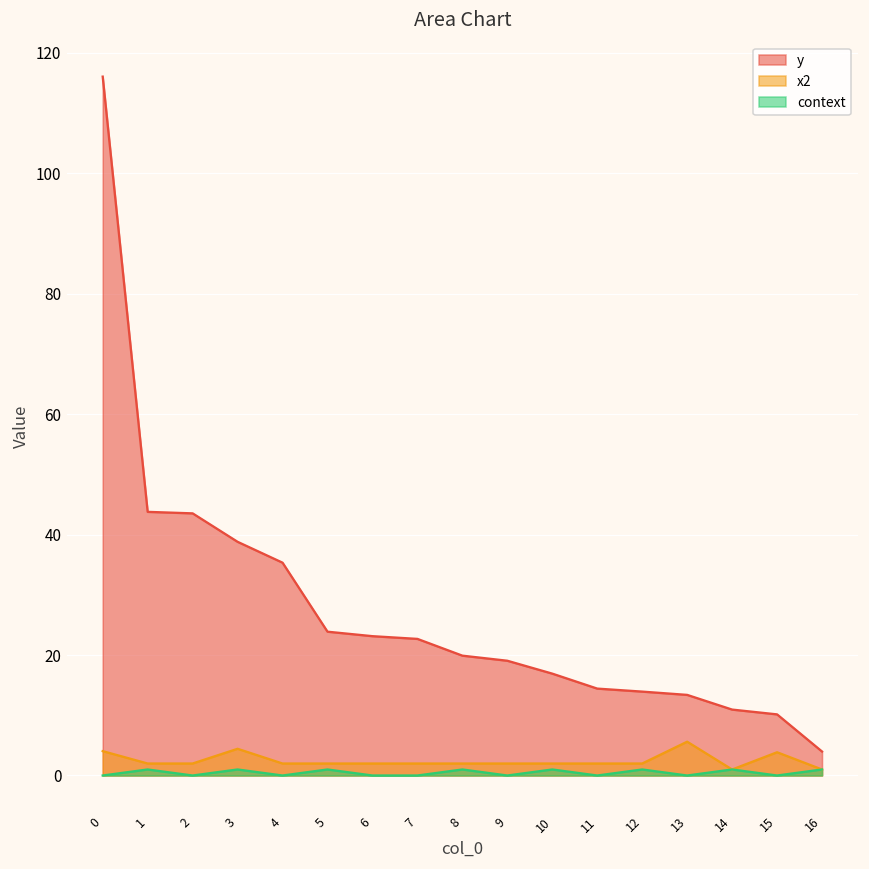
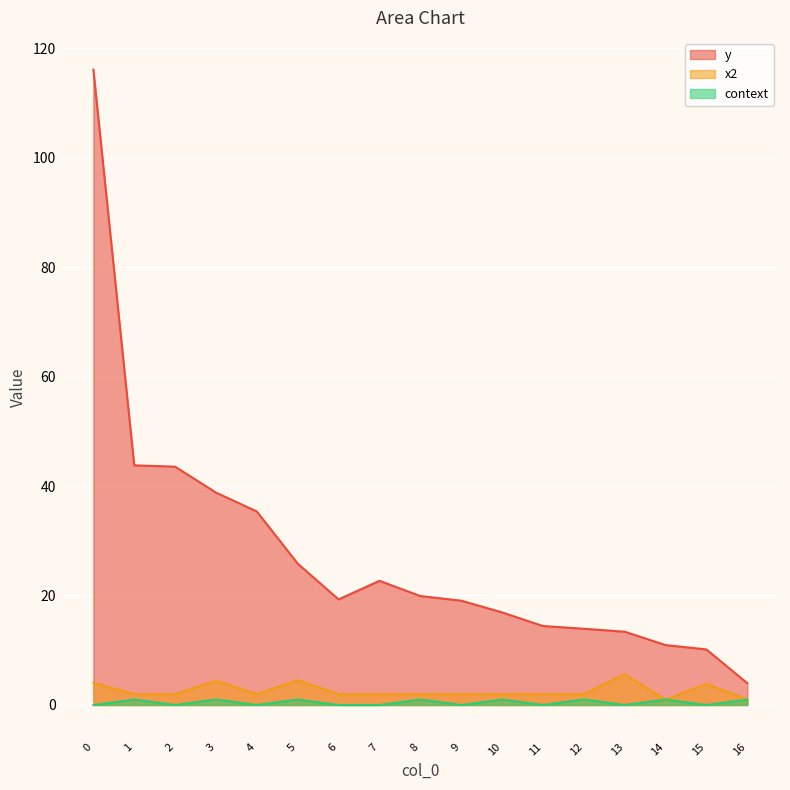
  {
    "y": {
      "0": 116,
      "1": 44,
      "2": 44,
      "3": 39,
      "4": 35,
-     "5": 24,
-     "6": 23,
+     "5": 26,
+     "6": 19,
      "7": 23,
      "8": 20,
      "9": 19,
      "10": 17,
      "11": 14,
      "12": 14,
      "13": 13,
      "14": 11,
      "15": 10,
      "16": 4
    },
    "x2": {
      "0": 4,
      "1": 2,
      "2": 2,
      "3": 4,
      "4": 2,
-     "5": 2,
+     "5": 5,
      "6": 2,
      "7": 2,
      "8": 2,
      "9": 2,
      "10": 2,
      "11": 2,
      "12": 2,
      "13": 6,
      "15": 4
    },
    "context": {
      "0": 0,
      "1": 1,
      "2": 0,
      "3": 1,
      "4": 0,
      "5": 1,
      "6": 0,
      "7": 0,
      "8": 1,
      "9": 0,
      "10": 1,
      "11": 0,
      "12": 1,
      "13": 0,
      "15": 0
    }
  }
